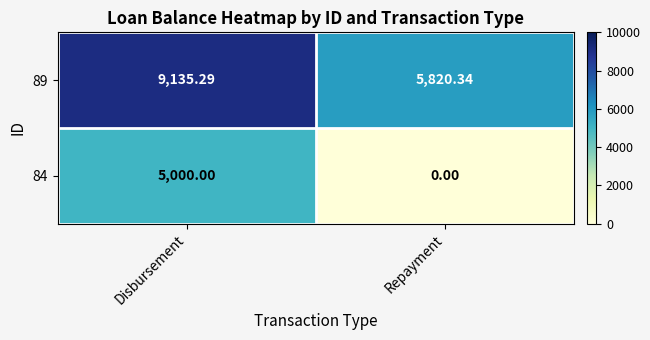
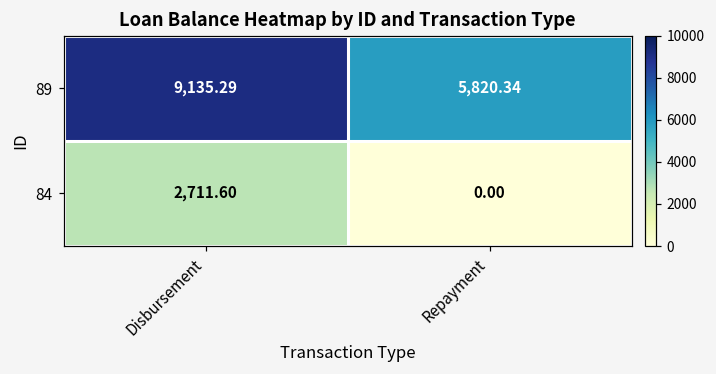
  {
    "89": {
      "Disbursement": "9,135.29",
      "Repayment": "5,820.34"
    },
    "84": {
-     "Disbursement": "5,000.00",
+     "Disbursement": "2,711.60",
      "Repayment": "0.00"
    }
  }
